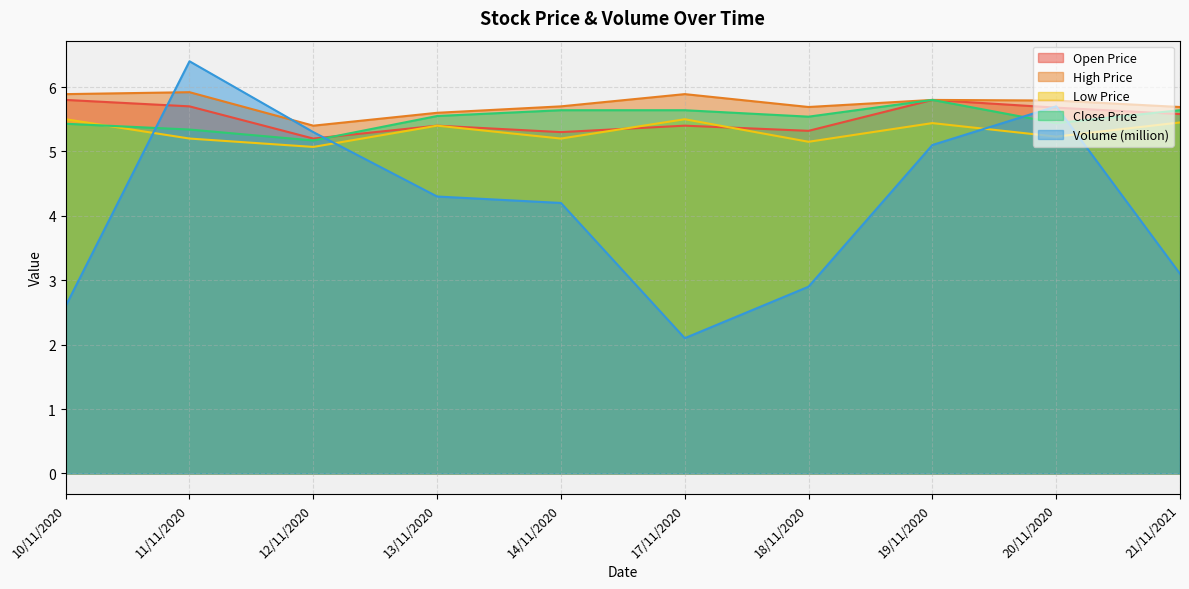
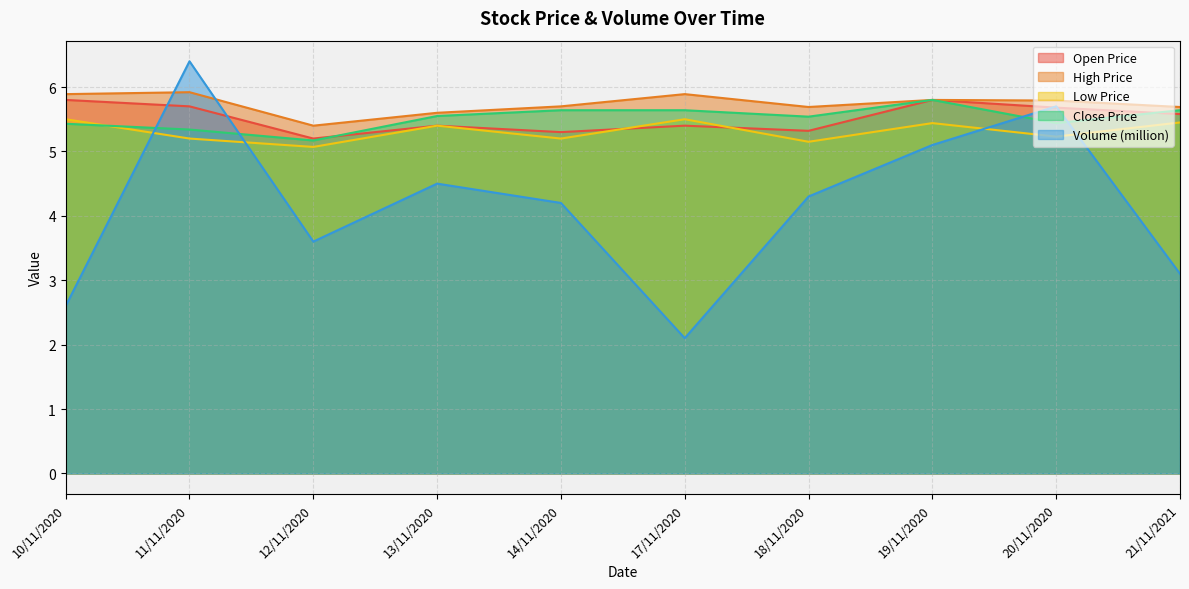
  {
    "Close Price": {
      "10/11/2020": 5.4,
      "11/11/2020": 5.3,
      "13/11/2020": 5.6,
      "14/11/2020": 5.6,
      "17/11/2020": 5.6,
      "18/11/2020": 5.5,
      "21/11/2021": 5.6
    },
    "Volume (million)": {
      "10/11/2020": 2.6,
      "11/11/2020": 6.4,
-     "12/11/2020": 5.3,
-     "13/11/2020": 4.3,
+     "12/11/2020": 3.6,
+     "13/11/2020": 4.5,
      "14/11/2020": 4.2,
      "17/11/2020": 2.1,
-     "18/11/2020": 2.9,
+     "18/11/2020": 4.3,
      "19/11/2020": 5.1,
      "21/11/2021": 3.1
    }
  }
